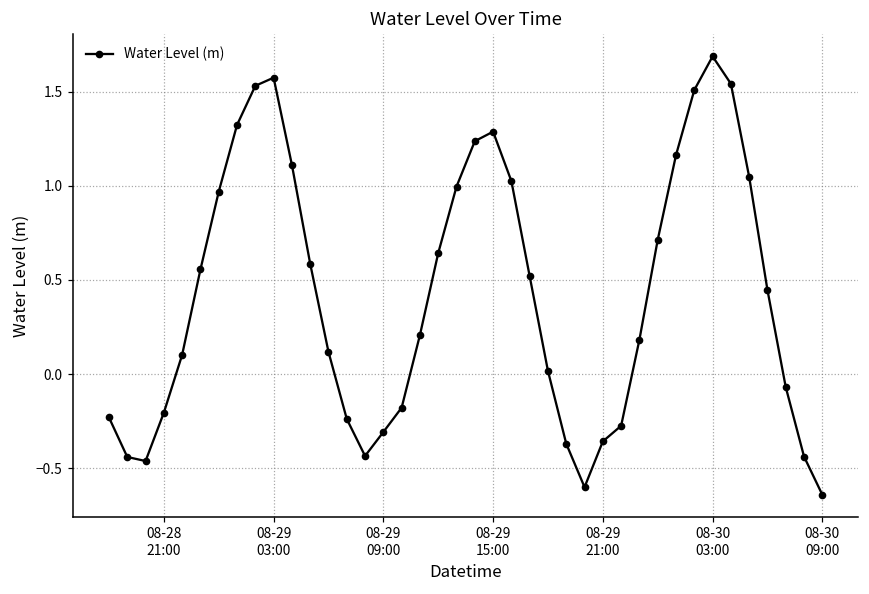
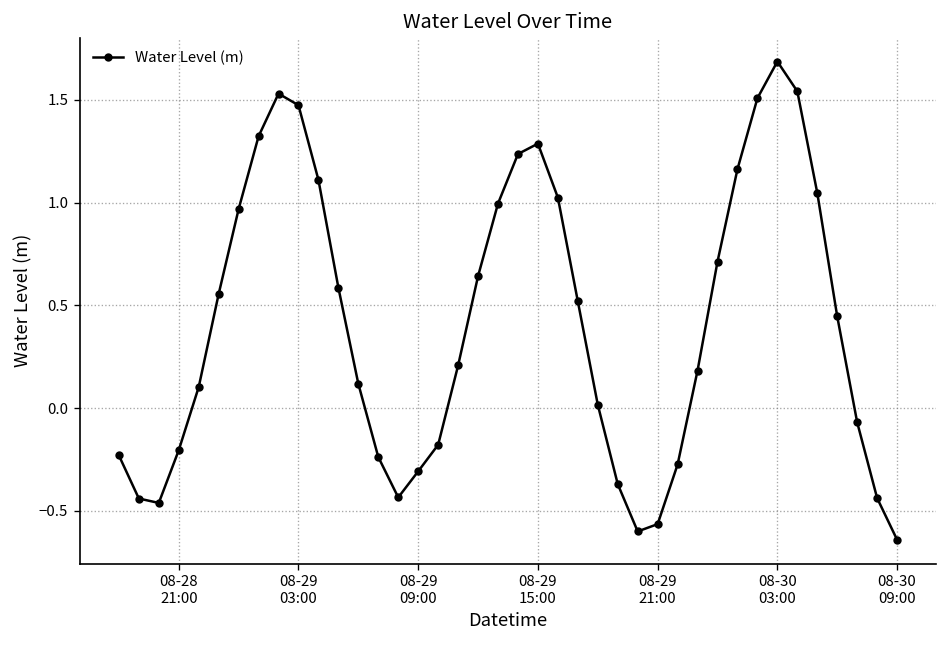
  {
    "08-28 21:00": -0.21,
-   "08-29 03:00": 1.57,
+   "08-29 03:00": 1.47,
    "08-29 09:00": -0.31,
    "08-29 15:00": 1.29,
-   "08-29 21:00": -0.36,
+   "08-29 21:00": -0.57,
    "08-30 03:00": 1.69,
    "08-30 09:00": -0.64
  }
